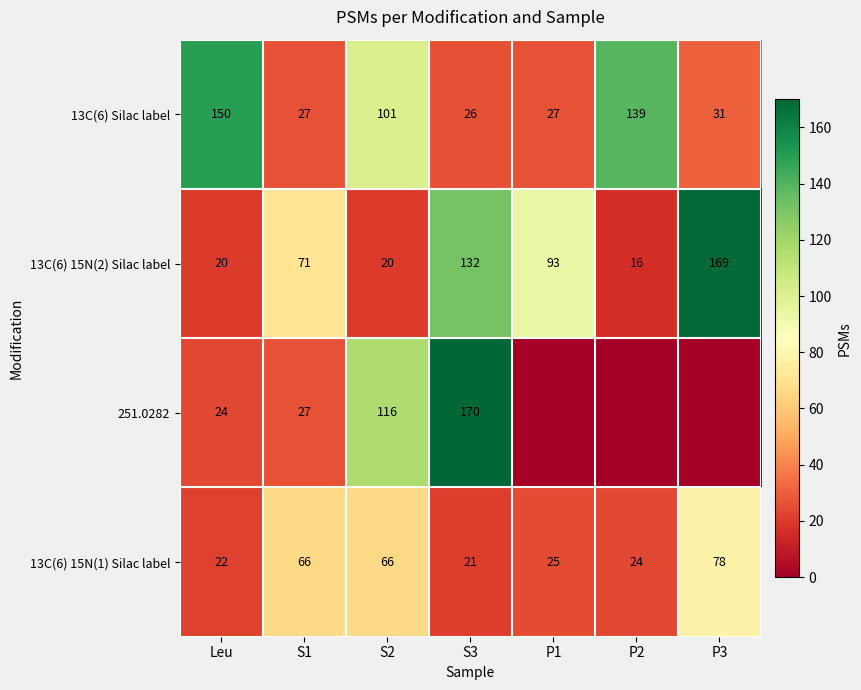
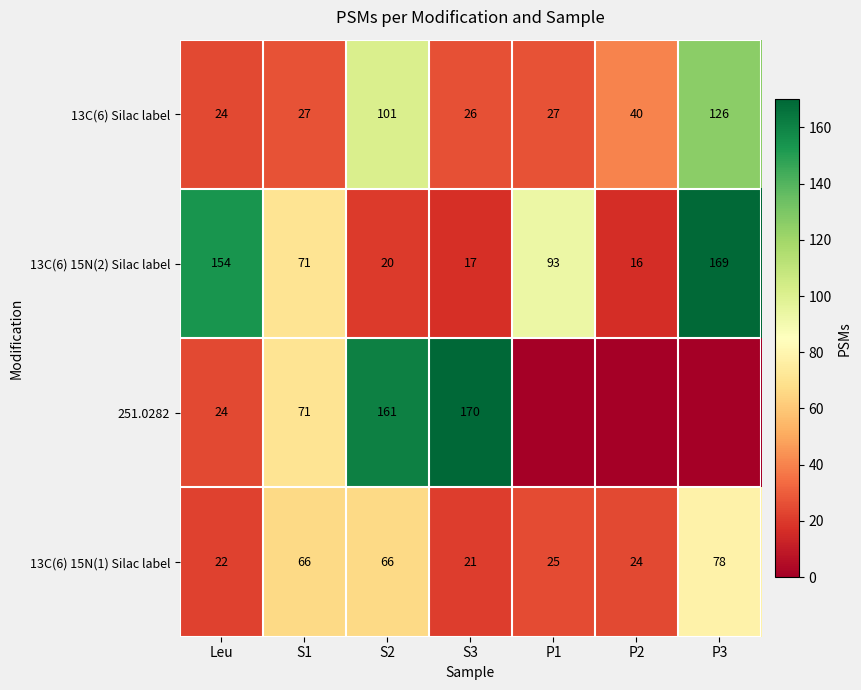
  {
    "13C(6) Silac label": {
-     "Leu": 150,
+     "Leu": 24,
      "S1": 27,
      "S2": 101,
      "S3": 26,
      "P1": 27,
-     "P2": 139,
-     "P3": 31
+     "P2": 40,
+     "P3": 126
    },
    "13C(6) 15N(2) Silac label": {
-     "Leu": 20,
+     "Leu": 154,
      "S1": 71,
      "S2": 20,
-     "S3": 132,
+     "S3": 17,
      "P1": 93,
      "P2": 16,
      "P3": 169
    },
    "251.0282": {
      "Leu": 24,
-     "S1": 27,
-     "S2": 116,
+     "S1": 71,
+     "S2": 161,
      "S3": 170
    },
    "13C(6) 15N(1) Silac label": {
      "Leu": 22,
      "S1": 66,
      "S2": 66,
      "S3": 21,
      "P1": 25,
      "P2": 24,
      "P3": 78
    }
  }
